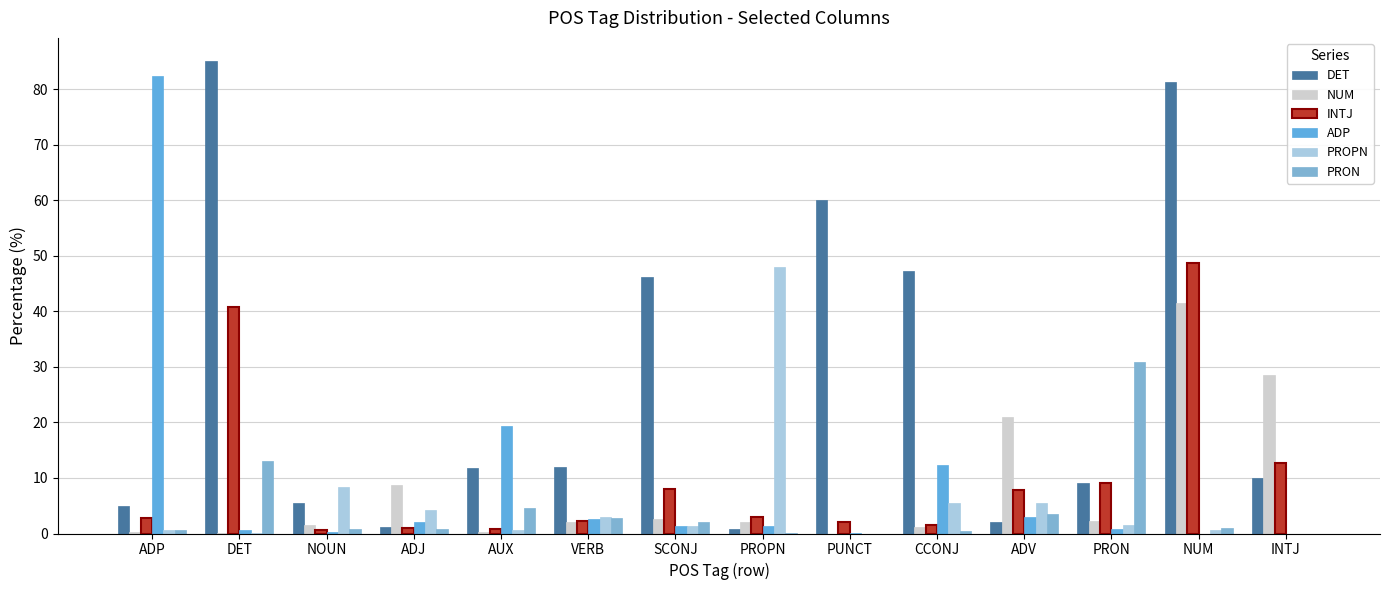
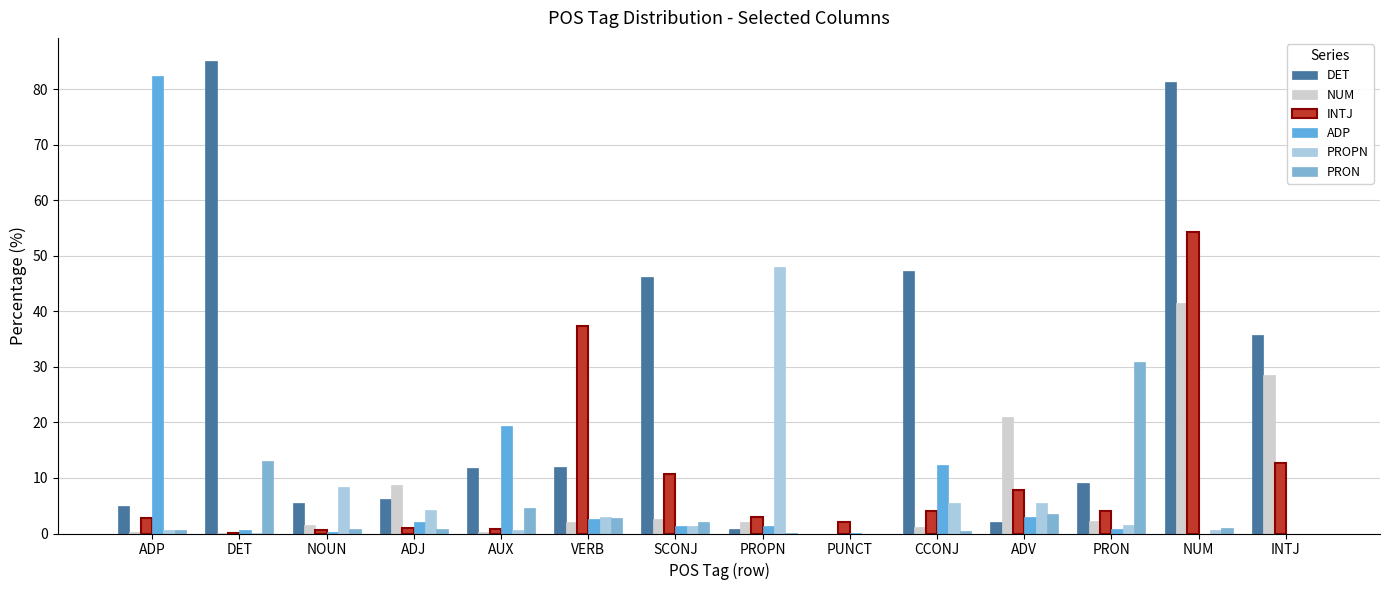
  {
    "DET": {
      "ADP": 5,
      "DET": 85,
      "NOUN": 5,
-     "ADJ": 1,
+     "ADJ": 6,
      "AUX": 12,
      "VERB": 12,
      "SCONJ": 46,
      "PROPN": 1,
-     "PUNCT": 60,
+     "PUNCT": 0,
      "CCONJ": 47,
      "ADV": 2,
      "PRON": 9,
      "NUM": 81,
-     "INTJ": 10
+     "INTJ": 36
    },
    "INTJ": {
      "ADP": 3,
-     "DET": 41,
+     "DET": 0,
      "NOUN": 1,
      "ADJ": 1,
      "AUX": 1,
-     "VERB": 2,
-     "SCONJ": 8,
+     "VERB": 37,
+     "SCONJ": 11,
      "PROPN": 3,
      "PUNCT": 2,
-     "CCONJ": 2,
+     "CCONJ": 4,
      "ADV": 8,
-     "PRON": 9,
-     "NUM": 49,
+     "PRON": 4,
+     "NUM": 54,
      "INTJ": 13
    }
  }
